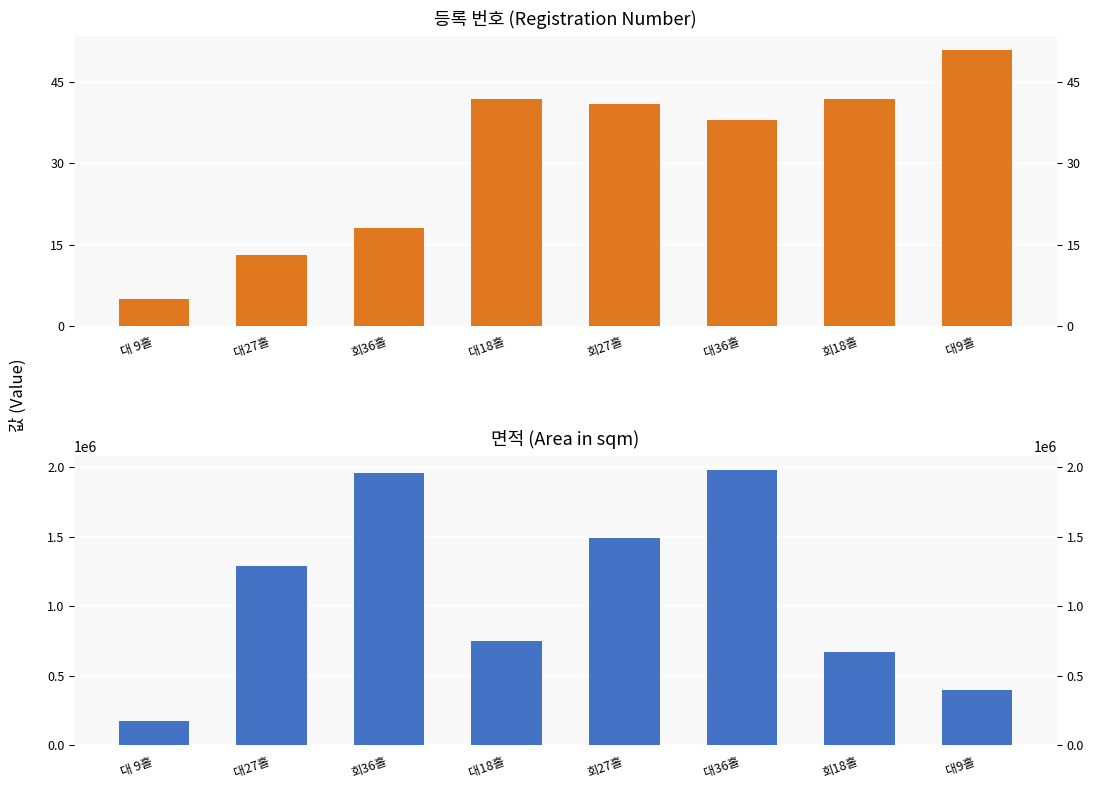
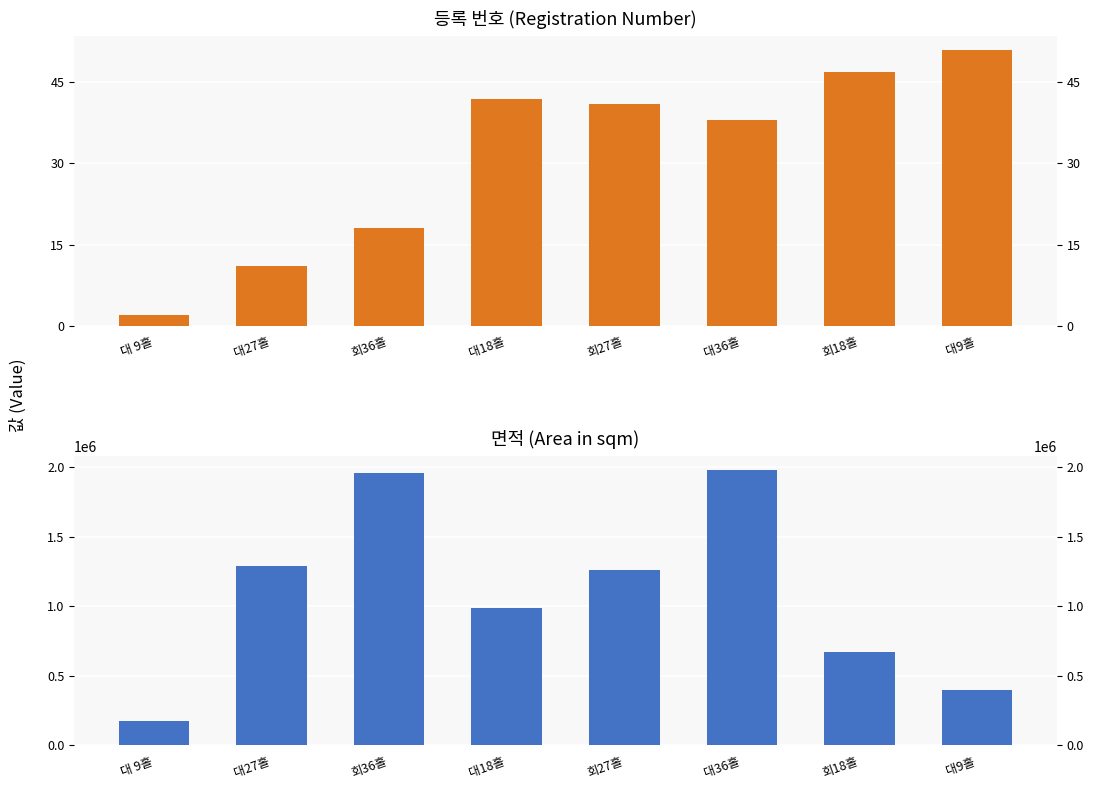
  {
    "등록 번호 (Registration Number)": {
-     "대 9홀": 5,
-     "대27홀": 13,
+     "대 9홀": 2,
+     "대27홀": 11,
      "회36홀": 18,
      "대18홀": 42,
      "회27홀": 41,
      "대36홀": 38,
-     "회18홀": 42,
+     "회18홀": 47,
      "대9홀": 51
    },
    "면적 (Area in sqm)": {
      "대 9홀": 180000,
      "대27홀": 1290000,
      "회36홀": 1960000,
-     "대18홀": 750000,
-     "회27홀": 1490000,
+     "대18홀": 980000,
+     "회27홀": 1260000,
      "대36홀": 1980000,
      "회18홀": 670000,
      "대9홀": 400000
    }
  }
